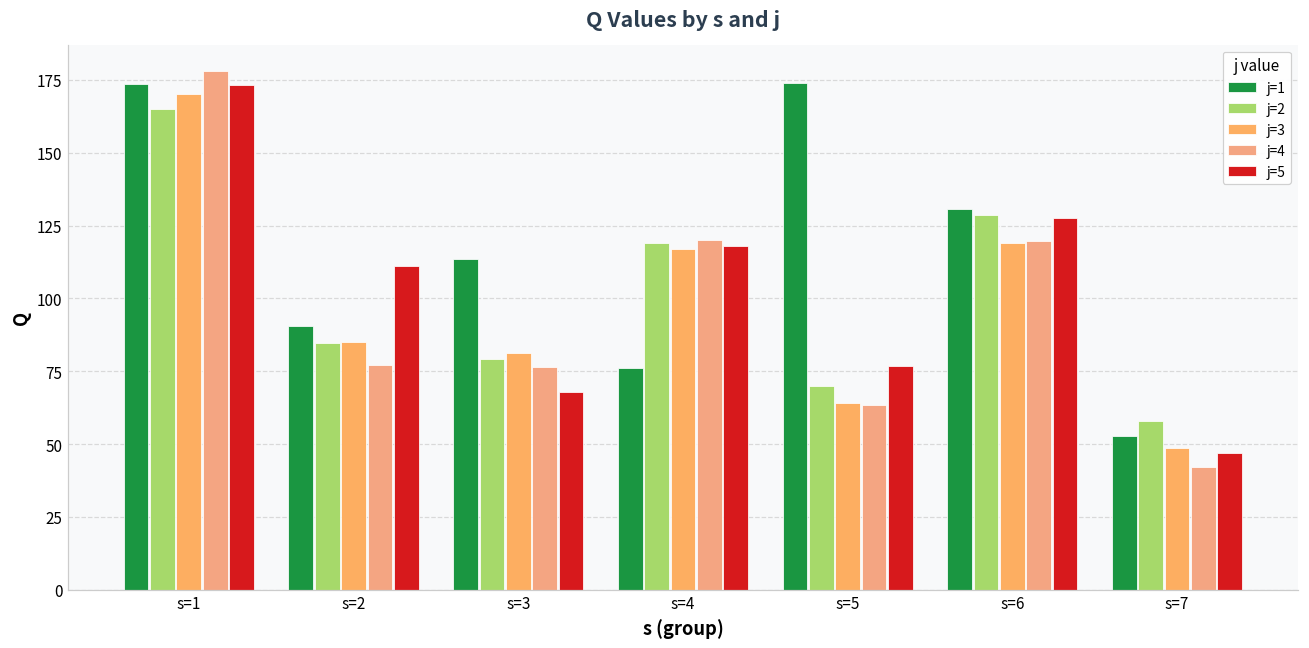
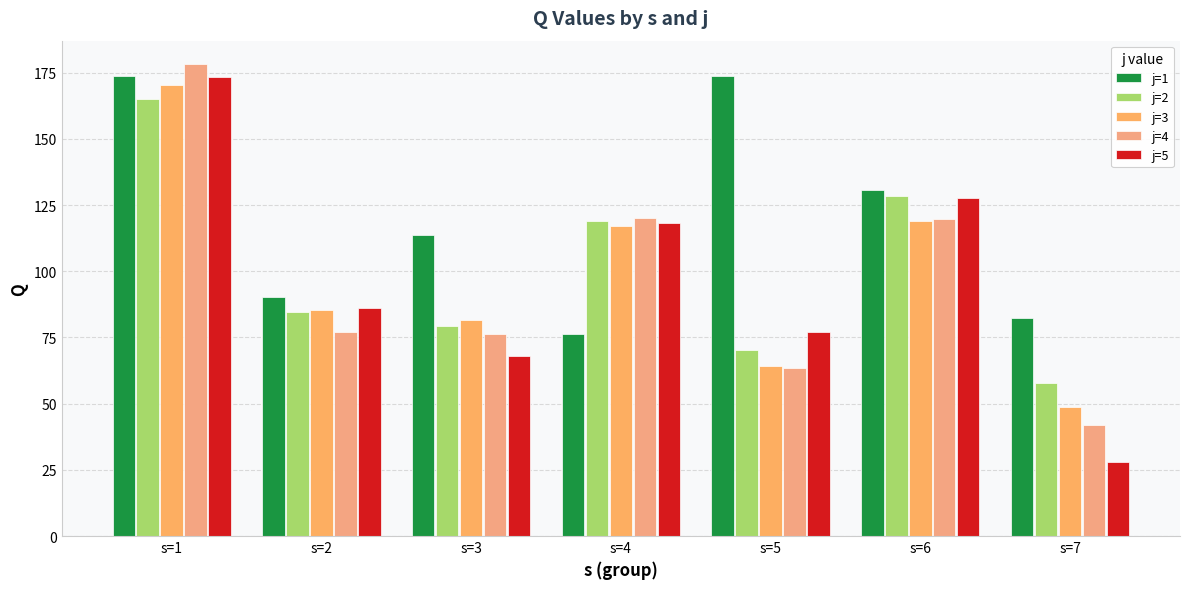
  {
    "j=1": {
      "s=1": 174,
      "s=2": 90,
      "s=3": 114,
      "s=4": 76,
      "s=5": 174,
      "s=6": 131,
-     "s=7": 53
+     "s=7": 82
    },
    "j=2": {
      "s=1": 165,
      "s=2": 85,
      "s=3": 79,
      "s=4": 119,
      "s=5": 70,
      "s=6": 128,
      "s=7": 58
    },
    "j=5": {
      "s=1": 173,
-     "s=2": 111,
+     "s=2": 86,
      "s=3": 68,
      "s=4": 118,
      "s=5": 77,
      "s=6": 128,
-     "s=7": 47
+     "s=7": 28
    }
  }
